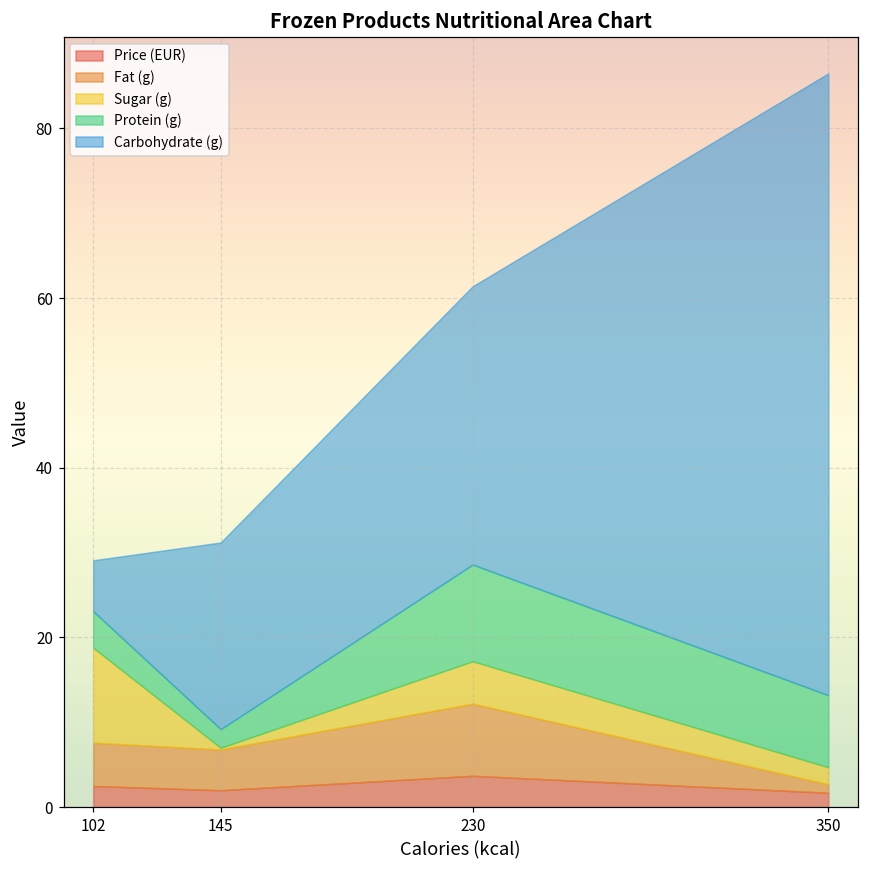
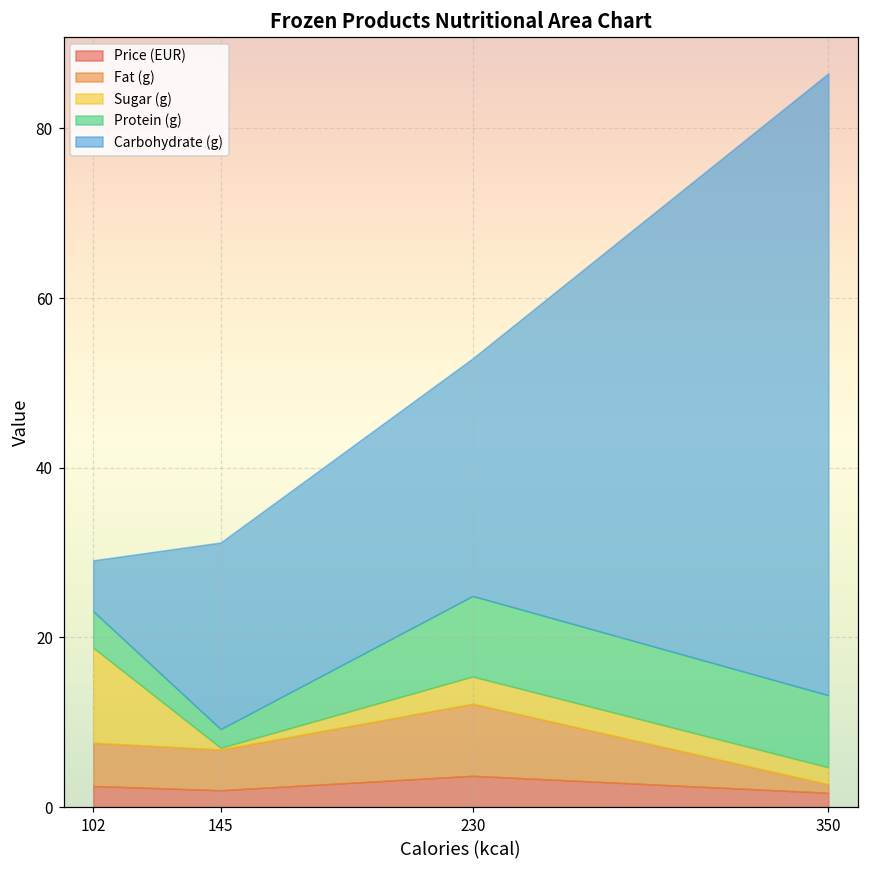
  {
    "Sugar (g)": {
      "102": 11,
-     "230": 5,
+     "230": 3,
      "350": 2
    },
    "Protein (g)": {
      "102": 4,
      "145": 2,
-     "230": 11,
+     "230": 10,
      "350": 9
    },
    "Carbohydrate (g)": {
      "102": 6,
      "145": 22,
-     "230": 33,
+     "230": 28,
      "350": 73
    }
  }
